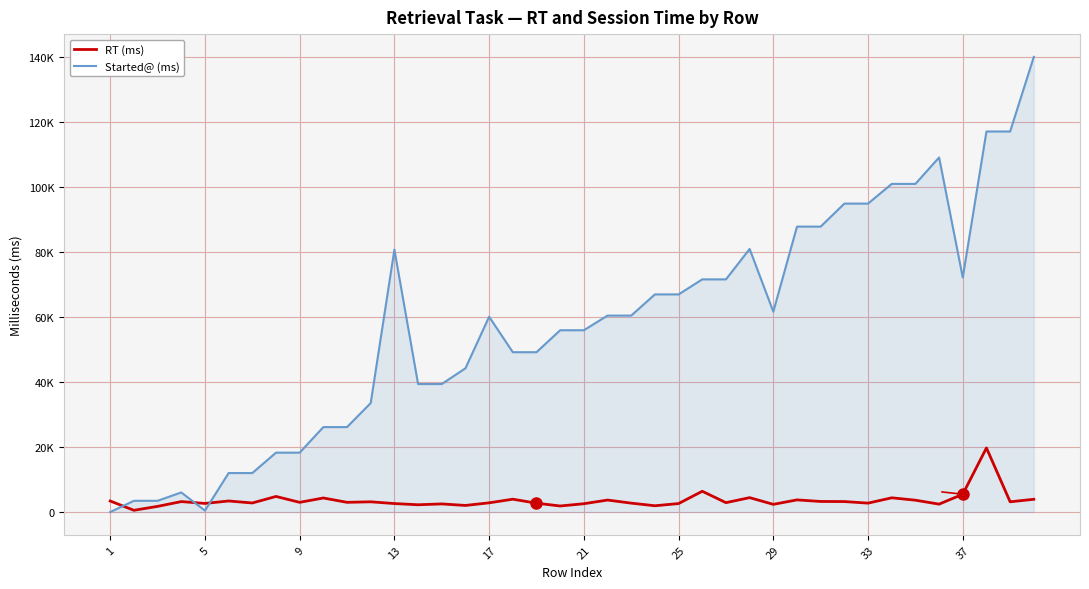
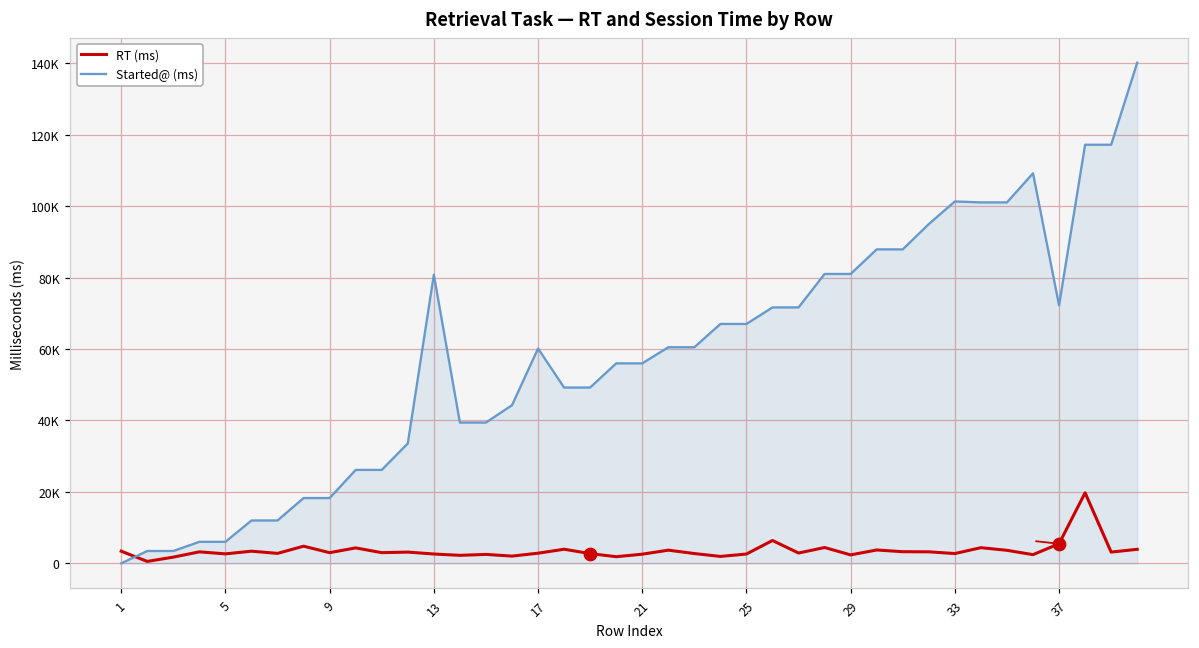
  {
    "Started@ (ms)": {
      "1": 0,
-     "5": 0,
+     "5": 6000,
      "9": 18000,
      "13": 81000,
      "17": 60000,
      "21": 56000,
      "25": 67000,
-     "29": 62000,
-     "33": 95000,
+     "29": 81000,
+     "33": 101000,
      "37": 72000
    }
  }
